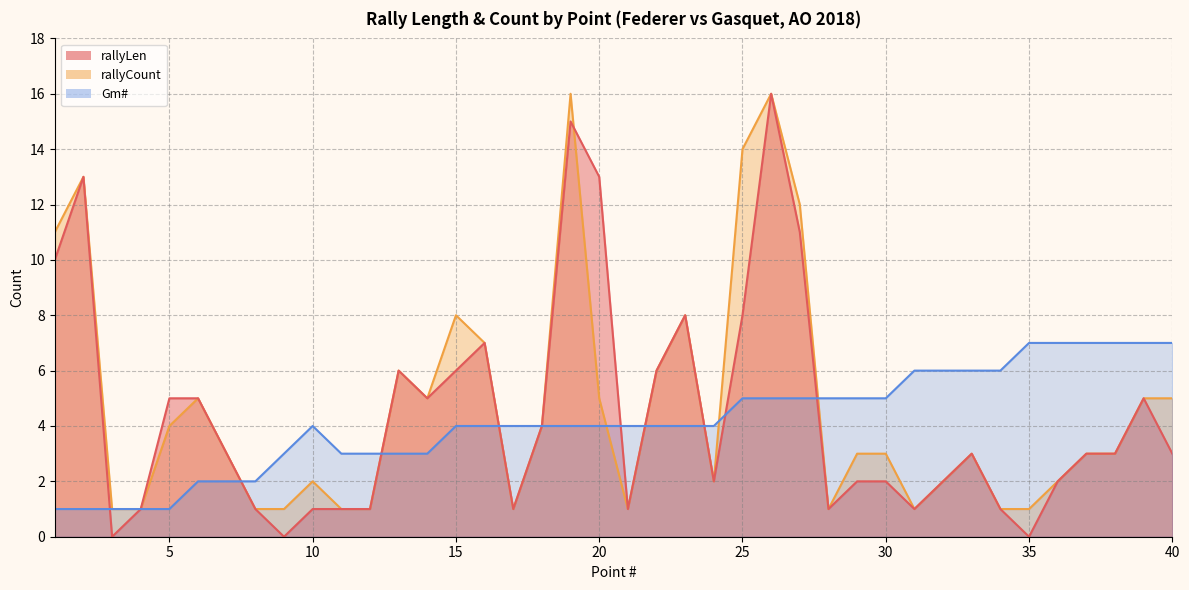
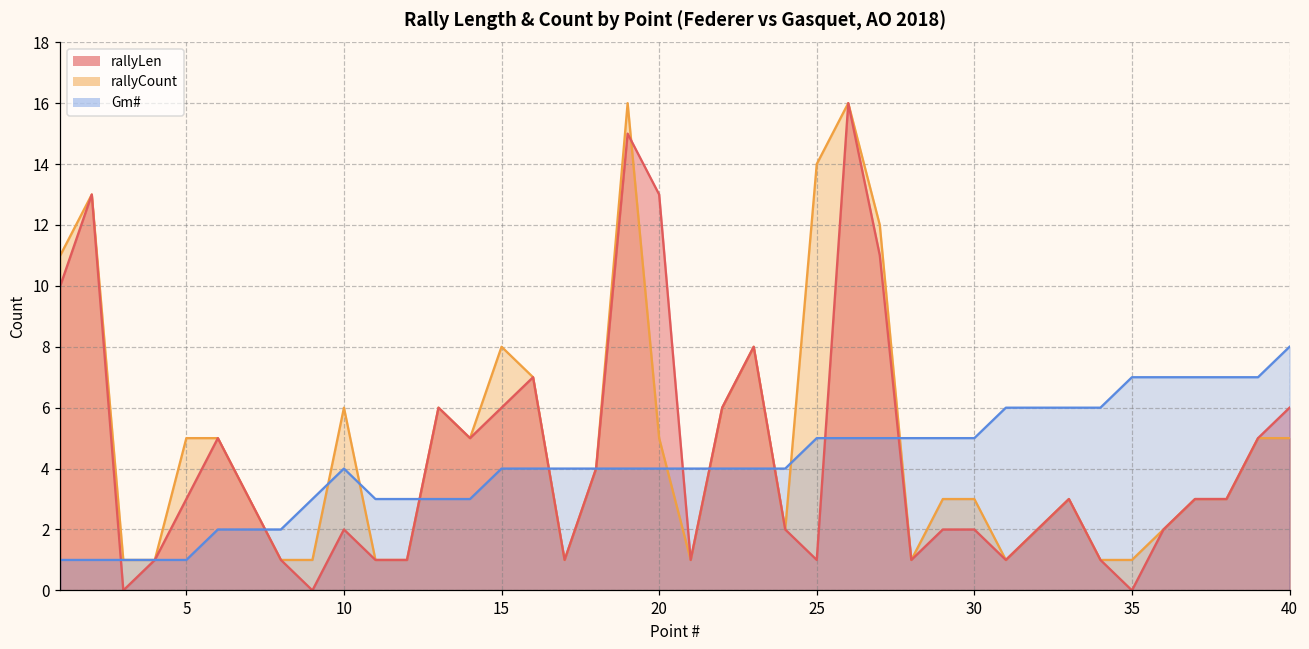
  {
    "rallyCount": {
-     "5": 4,
-     "10": 2,
+     "5": 5,
+     "10": 6,
      "15": 8,
      "20": 5,
      "25": 14,
      "30": 3,
      "35": 1,
      "40": 5
    },
    "rallyLen": {
-     "5": 5,
-     "10": 1,
+     "5": 3,
+     "10": 2,
      "15": 6,
      "20": 13,
-     "25": 8,
+     "25": 1,
      "30": 2,
      "35": 0,
-     "40": 3
+     "40": 6
    },
    "Gm#": {
      "5": 1,
      "10": 4,
      "15": 4,
      "20": 4,
      "25": 5,
      "30": 5,
      "35": 7,
-     "40": 7
+     "40": 8
    }
  }
